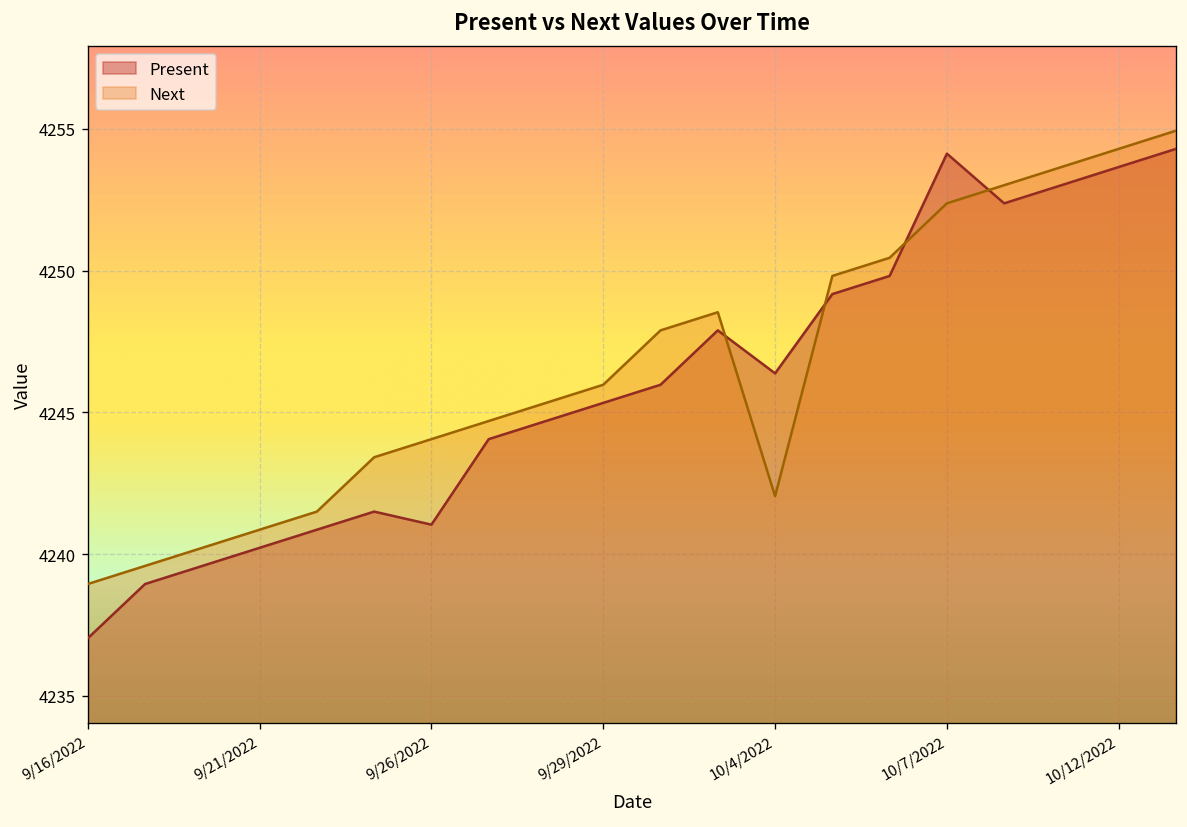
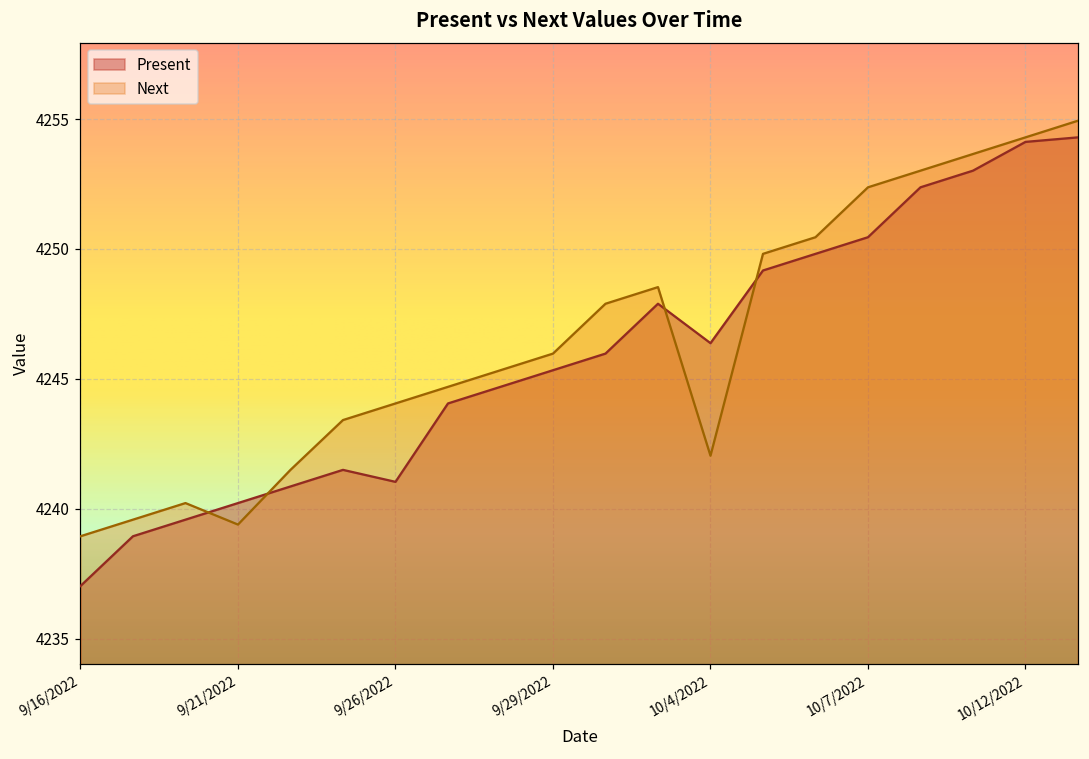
  {
    "Present": {
      "9/16/2022": 4237.0,
      "9/21/2022": 4240.2,
      "9/26/2022": 4241.0,
      "9/29/2022": 4245.3,
      "10/4/2022": 4246.4,
-     "10/7/2022": 4254.1,
-     "10/12/2022": 4253.7
+     "10/7/2022": 4250.5,
+     "10/12/2022": 4254.1
    },
    "Next": {
      "9/16/2022": 4238.9,
-     "9/21/2022": 4240.9,
+     "9/21/2022": 4239.4,
      "9/26/2022": 4244.1,
      "9/29/2022": 4246.0,
      "10/4/2022": 4242.0,
      "10/7/2022": 4252.4,
      "10/12/2022": 4254.3
    }
  }
